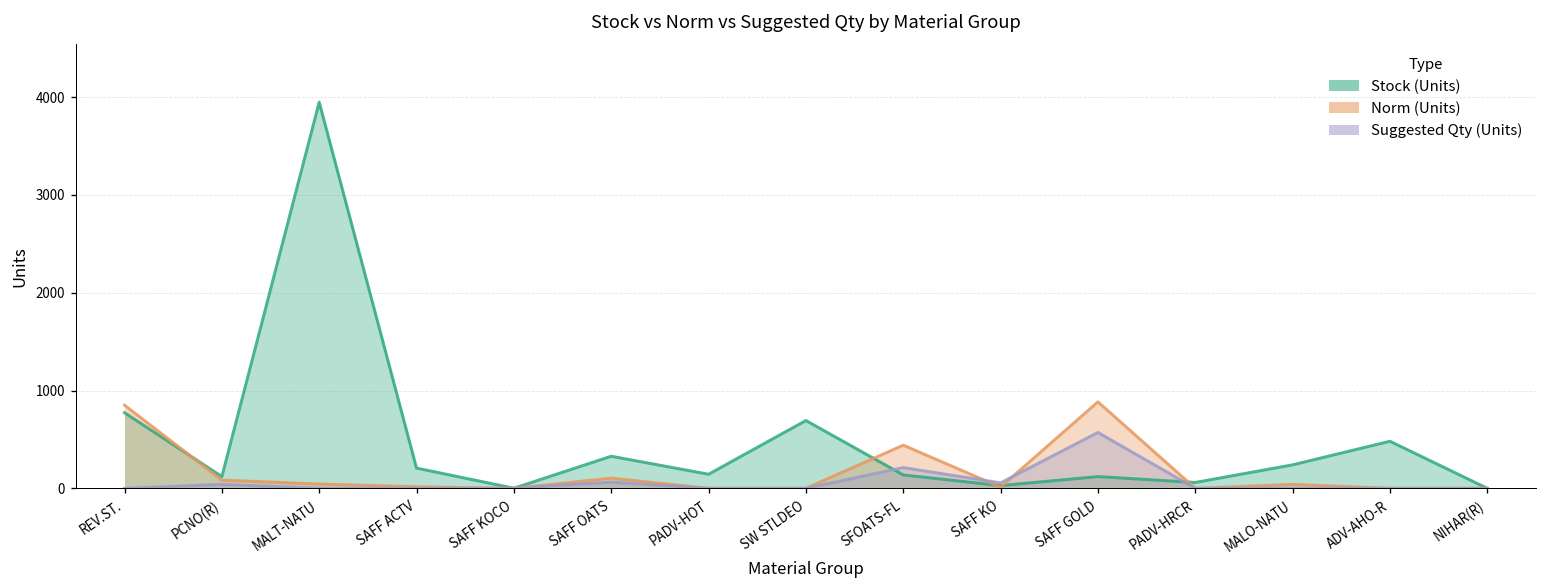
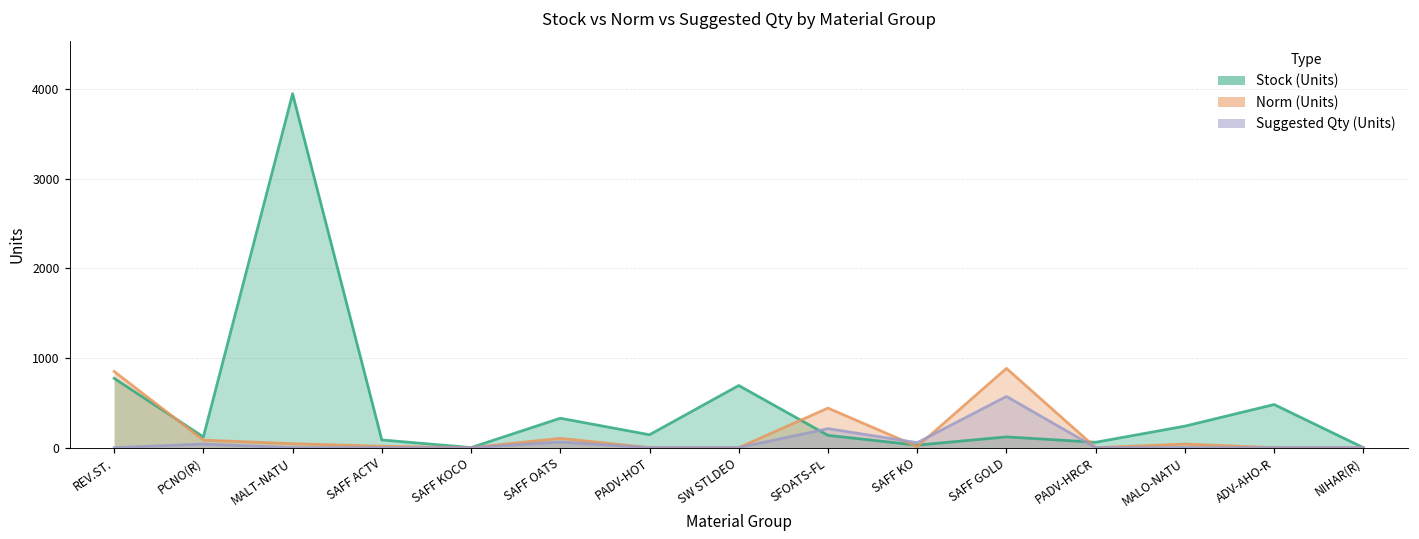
  {
    "Stock (Units)": {
      "REV.ST.": 800,
      "PCNO(R)": 100,
      "MALT-NATU": 3900,
-     "SAFF ACTV": 200,
+     "SAFF ACTV": 100,
      "SAFF OATS": 300,
      "PADV-HOT": 100,
      "SW STLDEO": 700,
      "SFOATS-FL": 100,
      "SAFF GOLD": 100,
      "PADV-HRCR": 100,
      "MALO-NATU": 200,
      "ADV-AHO-R": 500
    },
    "Norm (Units)": {
      "REV.ST.": 900,
      "PCNO(R)": 100,
      "MALT-NATU": 0,
      "SAFF OATS": 100,
      "SFOATS-FL": 400,
      "SAFF GOLD": 900,
      "MALO-NATU": 0
    },
    "Suggested Qty (Units)": {
      "REV.ST.": 0,
      "PCNO(R)": 0,
      "MALT-NATU": 0,
      "SAFF OATS": 100,
      "SFOATS-FL": 200,
      "SAFF GOLD": 600,
      "MALO-NATU": 0
    }
  }
